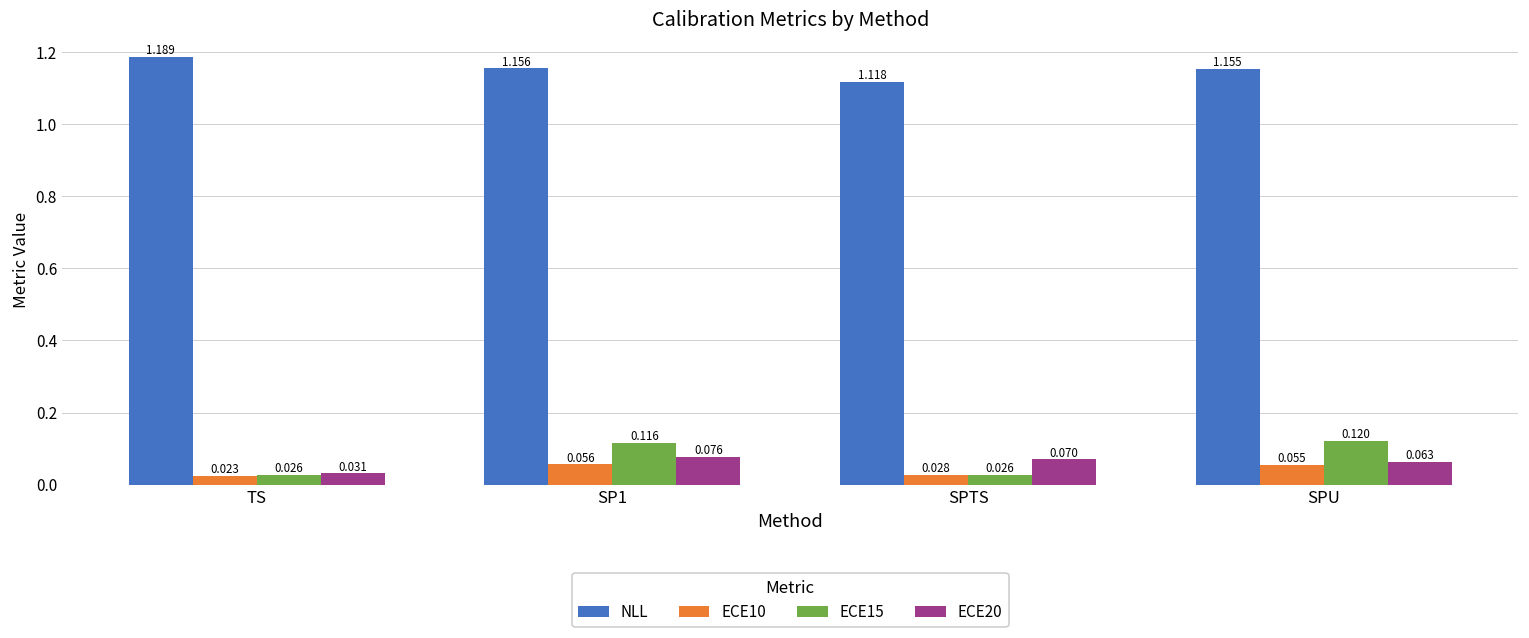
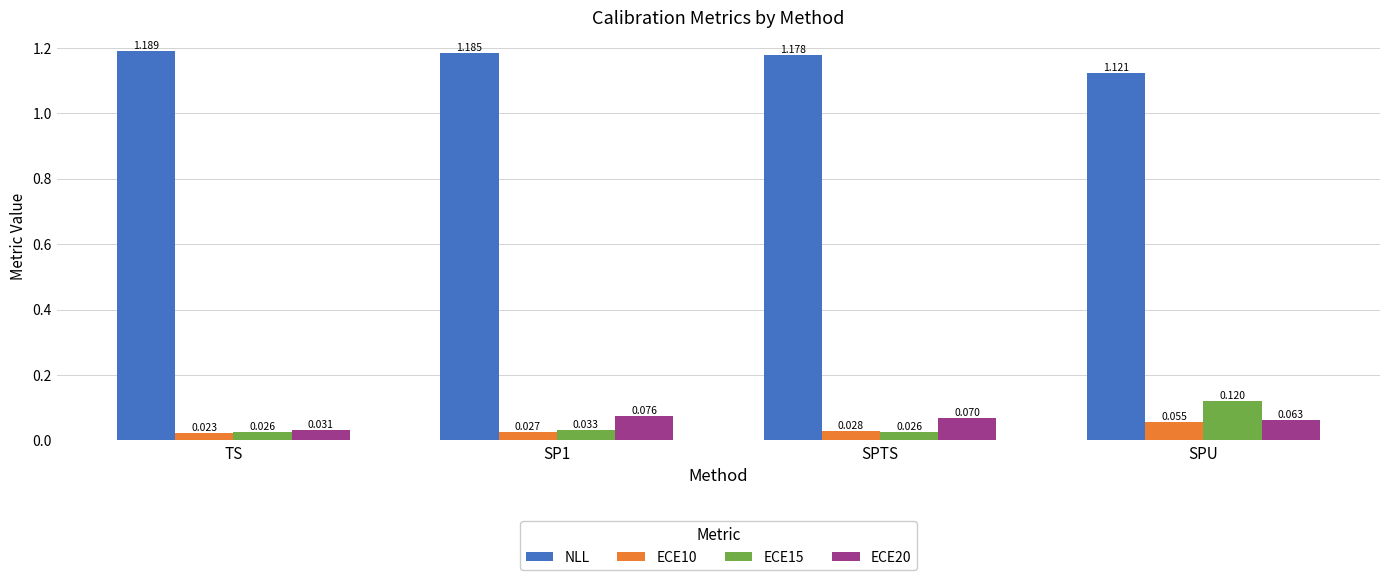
  {
    "NLL": {
      "TS": 1.189,
-     "SP1": 1.156,
-     "SPTS": 1.118,
-     "SPU": 1.155
+     "SP1": 1.185,
+     "SPTS": 1.178,
+     "SPU": 1.121
    },
    "ECE10": {
      "TS": 0.023,
-     "SP1": 0.056,
+     "SP1": 0.027,
      "SPTS": 0.028,
      "SPU": 0.055
    },
    "ECE15": {
      "TS": 0.026,
-     "SP1": 0.116,
+     "SP1": 0.033,
      "SPTS": 0.026,
      "SPU": 0.120
    },
    "ECE20": {
      "TS": 0.031,
      "SP1": 0.076,
      "SPTS": 0.070,
      "SPU": 0.063
    }
  }
